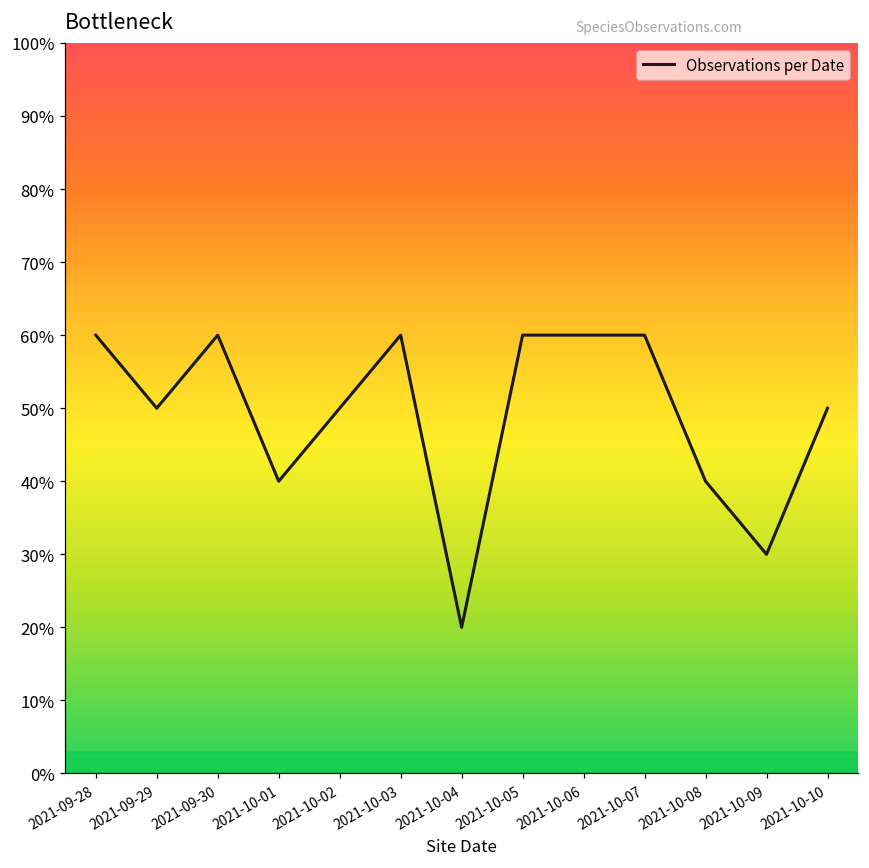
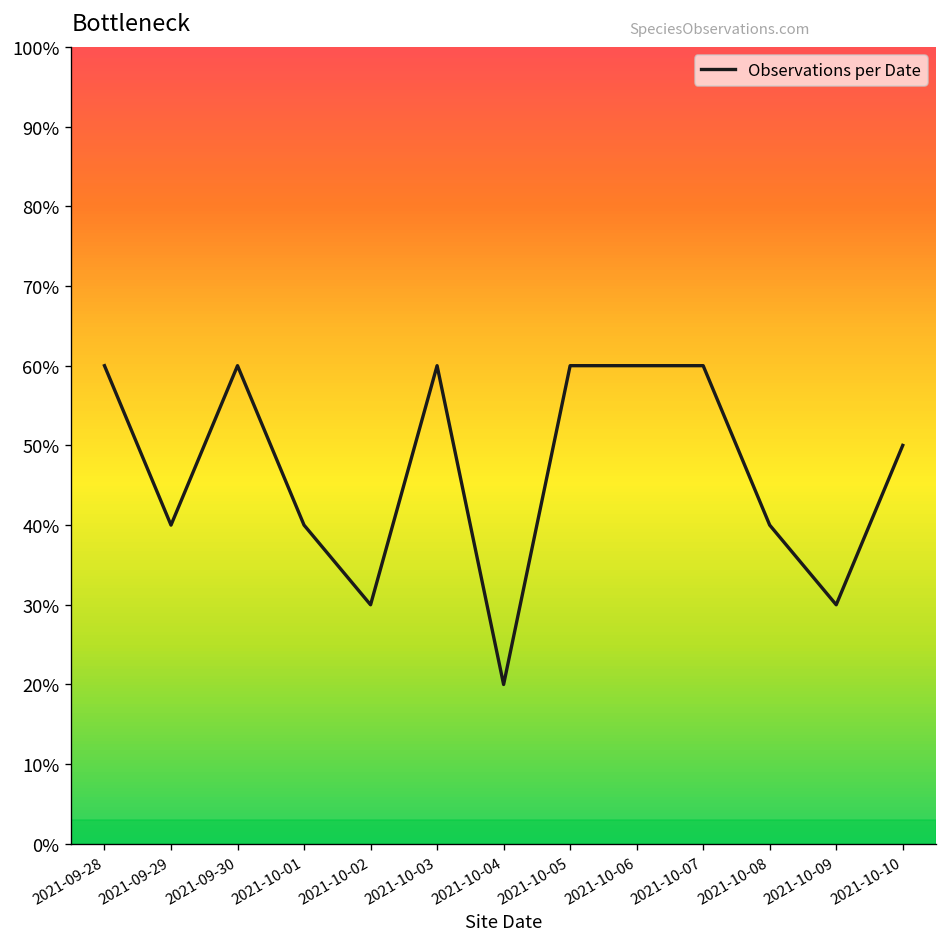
  {
    "2021-09-28": "60%",
-   "2021-09-29": "50%",
+   "2021-09-29": "40%",
    "2021-09-30": "60%",
    "2021-10-01": "40%",
-   "2021-10-02": "50%",
+   "2021-10-02": "30%",
    "2021-10-03": "60%",
    "2021-10-04": "20%",
    "2021-10-05": "60%",
    "2021-10-06": "60%",
    "2021-10-07": "60%",
    "2021-10-08": "40%",
    "2021-10-09": "30%",
    "2021-10-10": "50%"
  }
